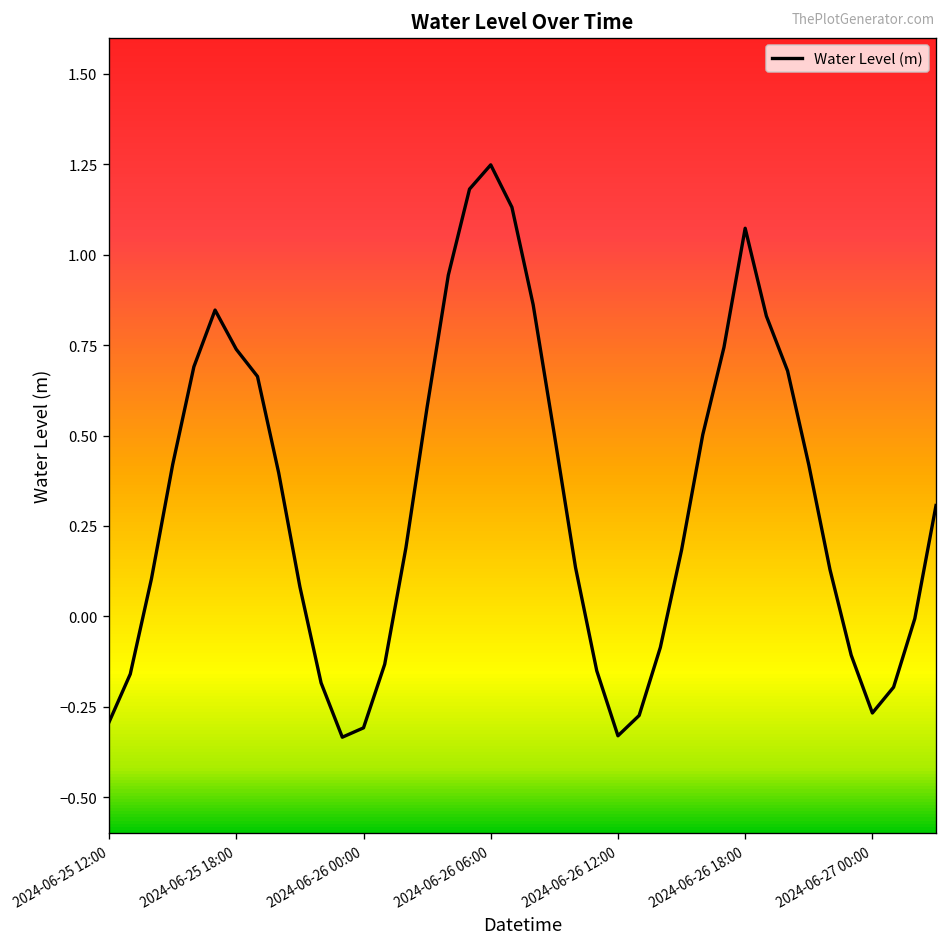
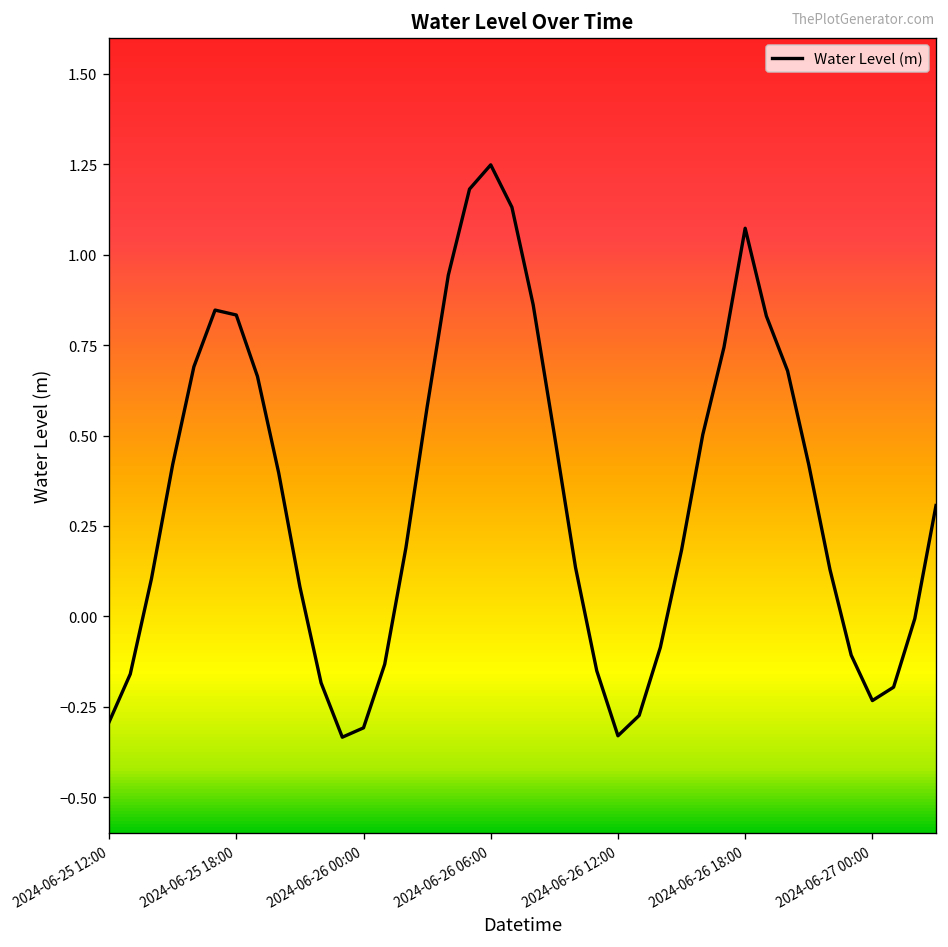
  {
    "2024-06-25 12:00": -0.29,
-   "2024-06-25 18:00": 0.74,
+   "2024-06-25 18:00": 0.83,
    "2024-06-26 00:00": -0.31,
    "2024-06-26 06:00": 1.25,
    "2024-06-26 12:00": -0.33,
    "2024-06-26 18:00": 1.07,
-   "2024-06-27 00:00": -0.27
+   "2024-06-27 00:00": -0.23
  }
